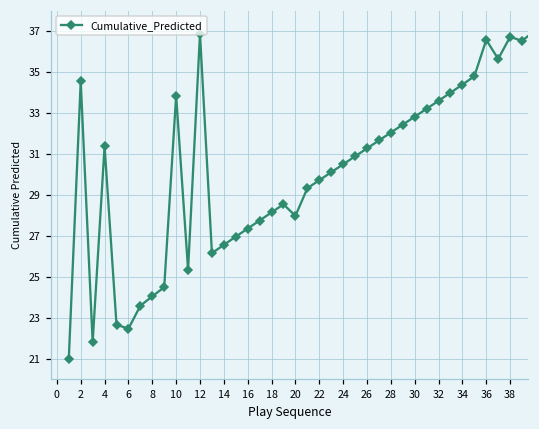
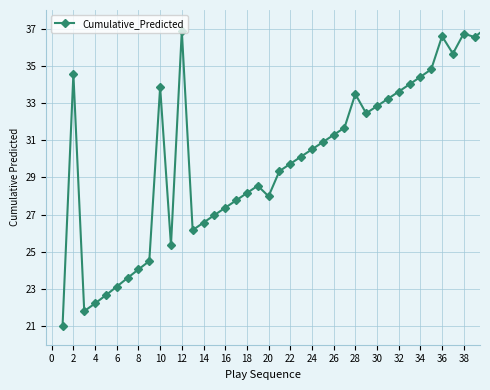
  {
    "2": 34.6,
-   "4": 31.4,
-   "6": 22.5,
+   "4": 22.2,
+   "6": 23.1,
    "8": 24.1,
    "10": 33.9,
    "14": 26.6,
    "16": 27.4,
    "18": 28.2,
    "20": 28.0,
    "22": 29.7,
    "24": 30.5,
    "26": 31.3,
-   "28": 32.1,
+   "28": 33.5,
    "30": 32.8,
    "32": 33.6,
    "34": 34.4,
    "36": 36.6,
    "38": 36.7
  }
